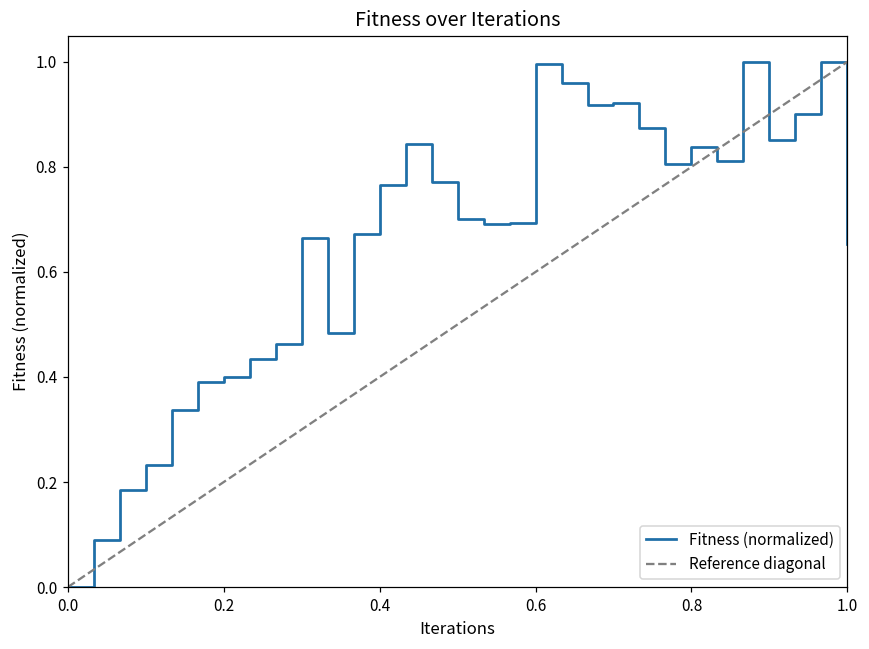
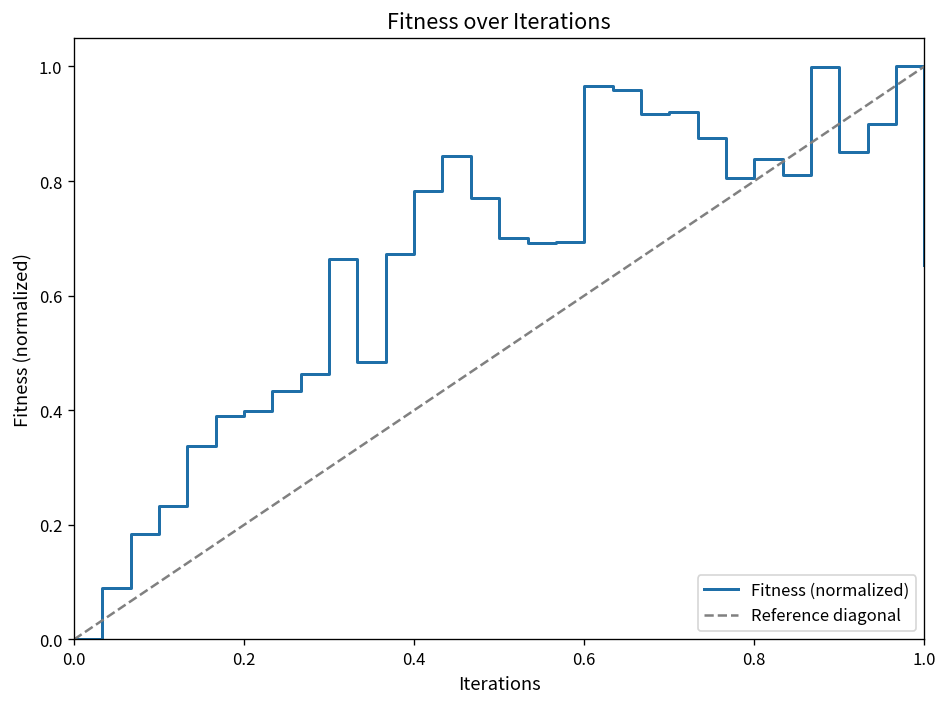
  {
    "Fitness (normalized)": {
      "0.2": 0.40,
-     "0.4": 0.76,
-     "0.6": 1.00,
+     "0.4": 0.78,
+     "0.6": 0.97,
      "0.8": 0.84,
      "1.0": 0.65
    },
    "Reference diagonal": {
      "1.0": 1.00
    }
  }
